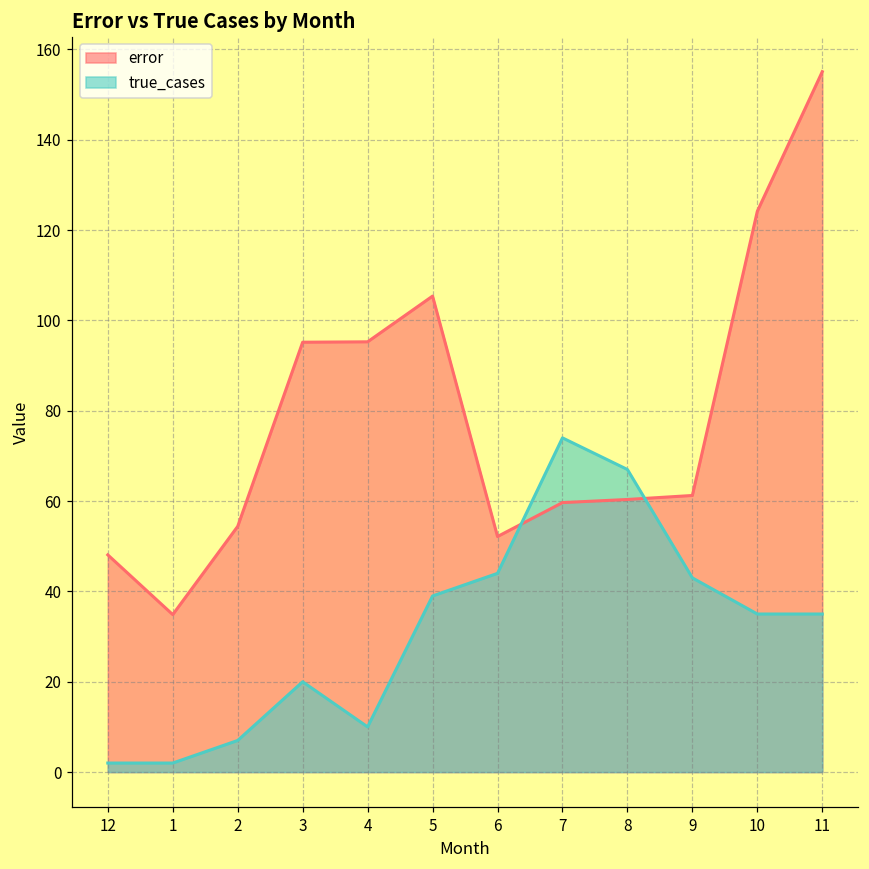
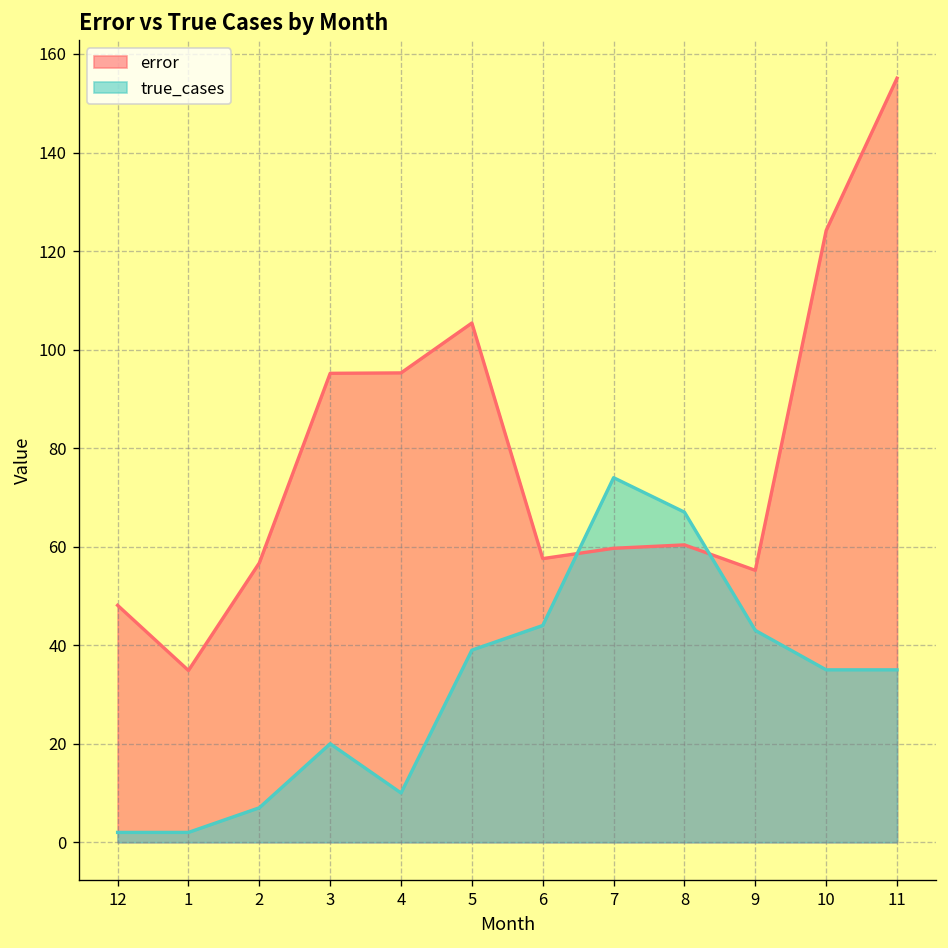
  {
    "error": {
      "12": 48,
      "1": 35,
-     "2": 54,
+     "2": 57,
      "3": 95,
      "4": 95,
      "5": 105,
-     "6": 52,
+     "6": 58,
      "7": 60,
      "8": 60,
-     "9": 61,
+     "9": 55,
      "10": 124,
      "11": 155
    },
    "true_cases": {
      "12": 2,
      "1": 2,
      "2": 7,
      "3": 20,
      "4": 10,
      "5": 39,
      "6": 44,
      "7": 74,
      "8": 67,
      "9": 43,
      "10": 35,
      "11": 35
    }
  }
